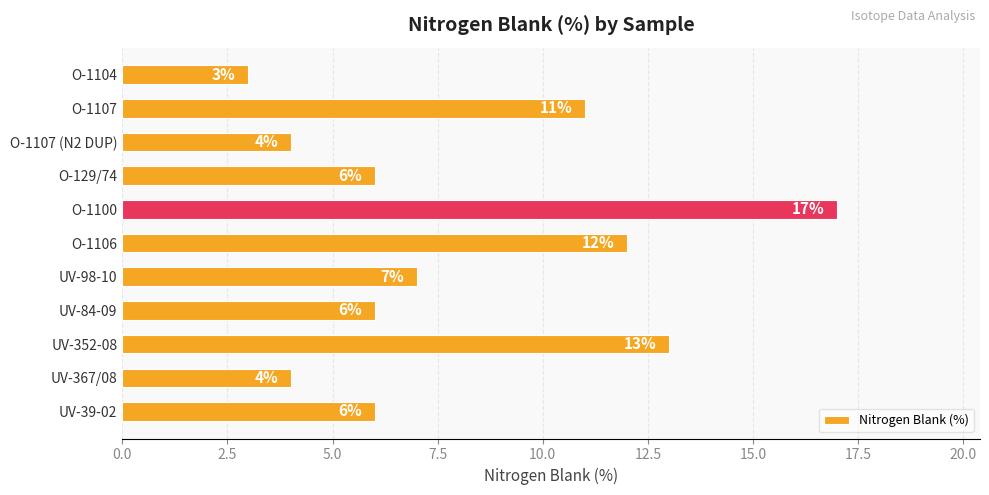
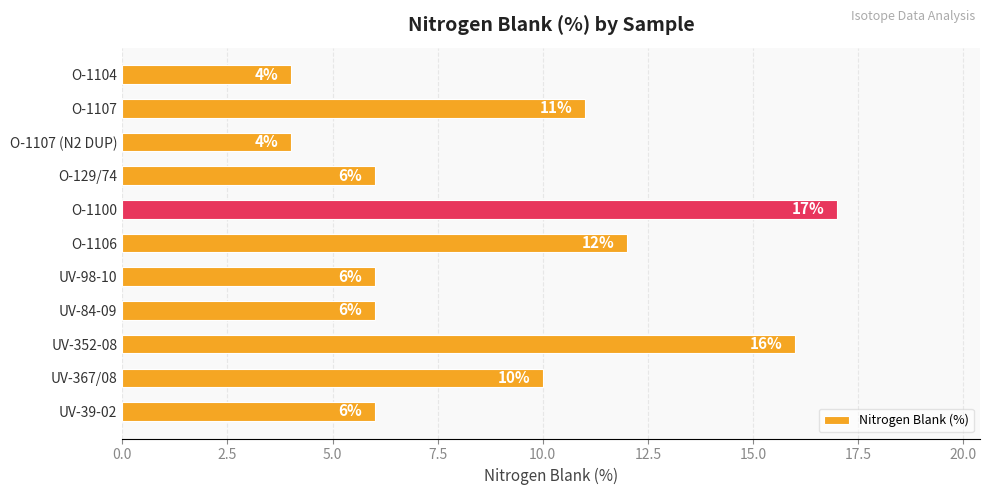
  {
-   "O-1104": "3%",
+   "O-1104": "4%",
    "O-1107": "11%",
    "O-1107 (N2 DUP)": "4%",
    "O-129/74": "6%",
    "O-1100": "17%",
    "O-1106": "12%",
-   "UV-98-10": "7%",
+   "UV-98-10": "6%",
    "UV-84-09": "6%",
-   "UV-352-08": "13%",
-   "UV-367/08": "4%",
+   "UV-352-08": "16%",
+   "UV-367/08": "10%",
    "UV-39-02": "6%"
  }
